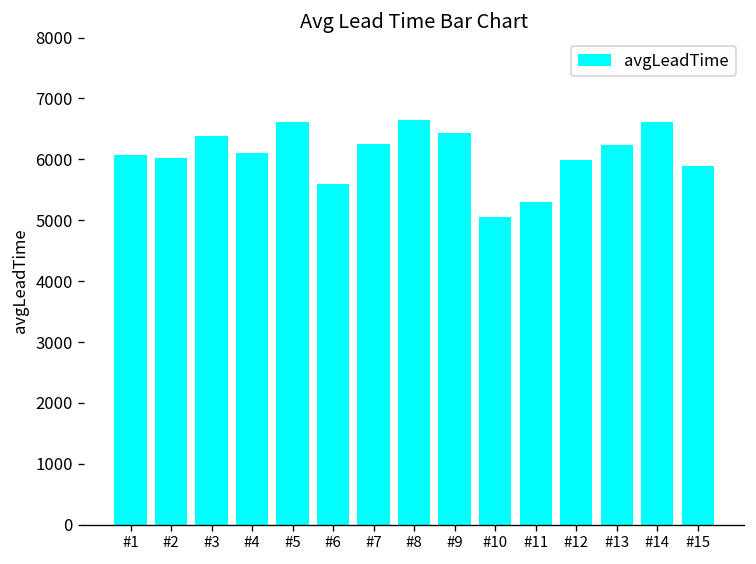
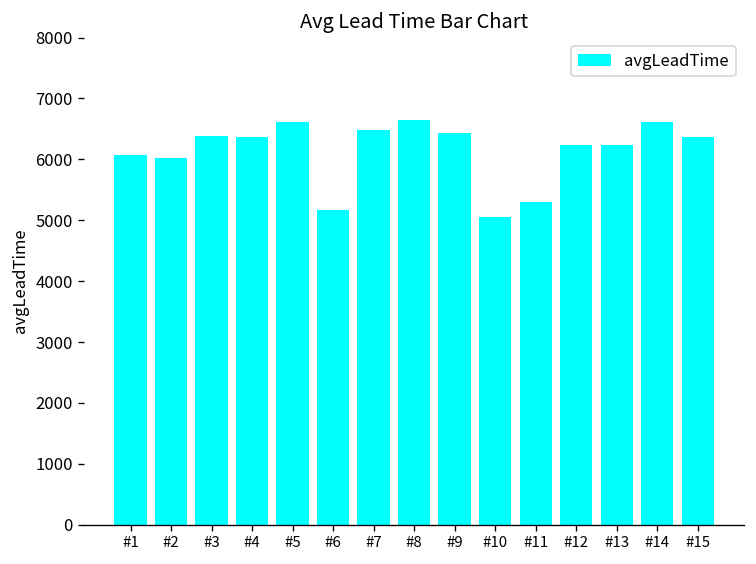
  {
    "#1": 6100,
    "#2": 6000,
    "#3": 6400,
-   "#4": 6100,
+   "#4": 6400,
    "#5": 6600,
-   "#6": 5600,
-   "#7": 6200,
+   "#6": 5200,
+   "#7": 6500,
    "#8": 6600,
    "#9": 6400,
    "#10": 5100,
    "#11": 5300,
-   "#12": 6000,
+   "#12": 6200,
    "#13": 6200,
    "#14": 6600,
-   "#15": 5900
+   "#15": 6400
  }
